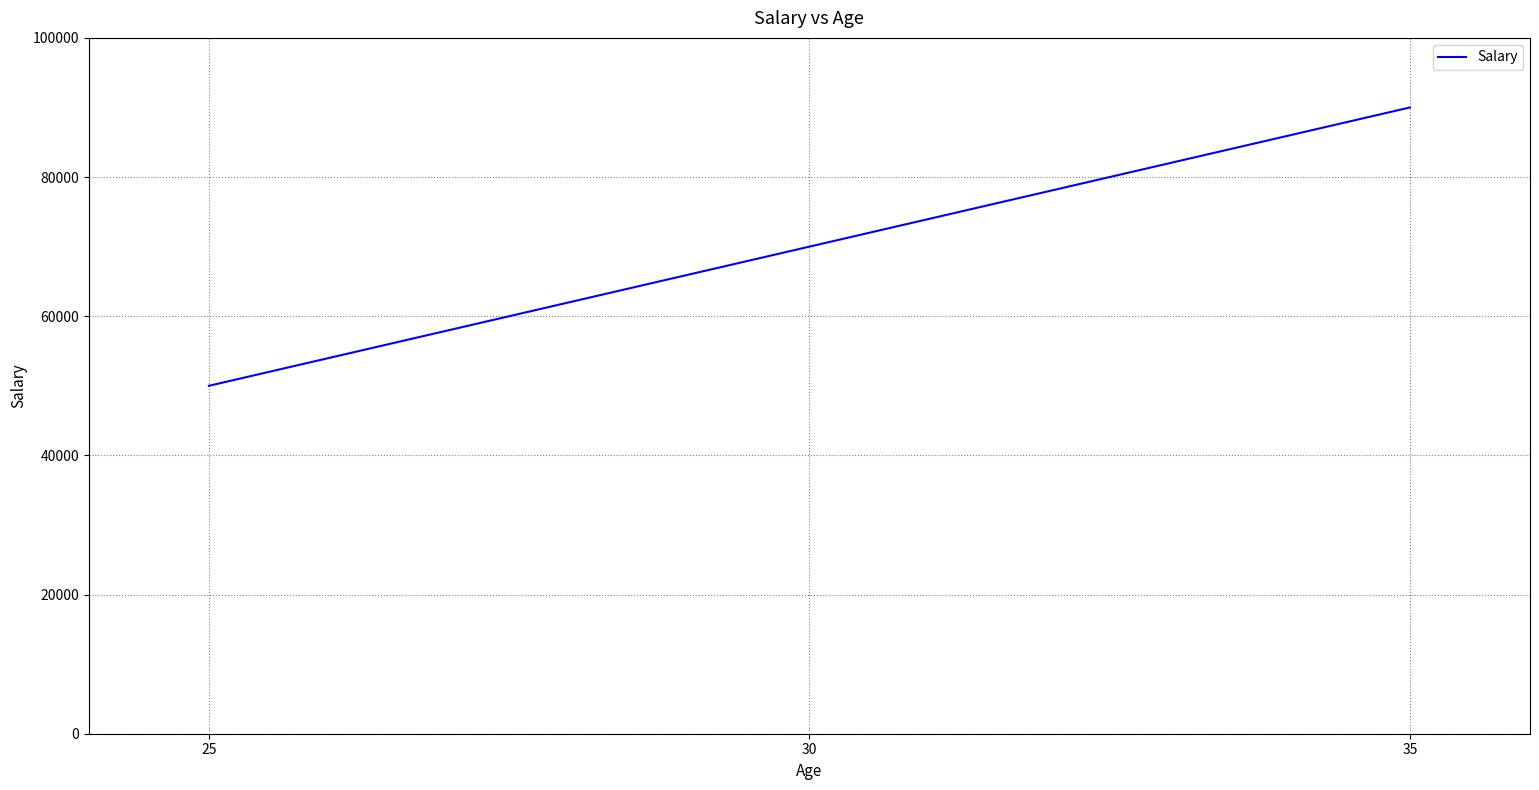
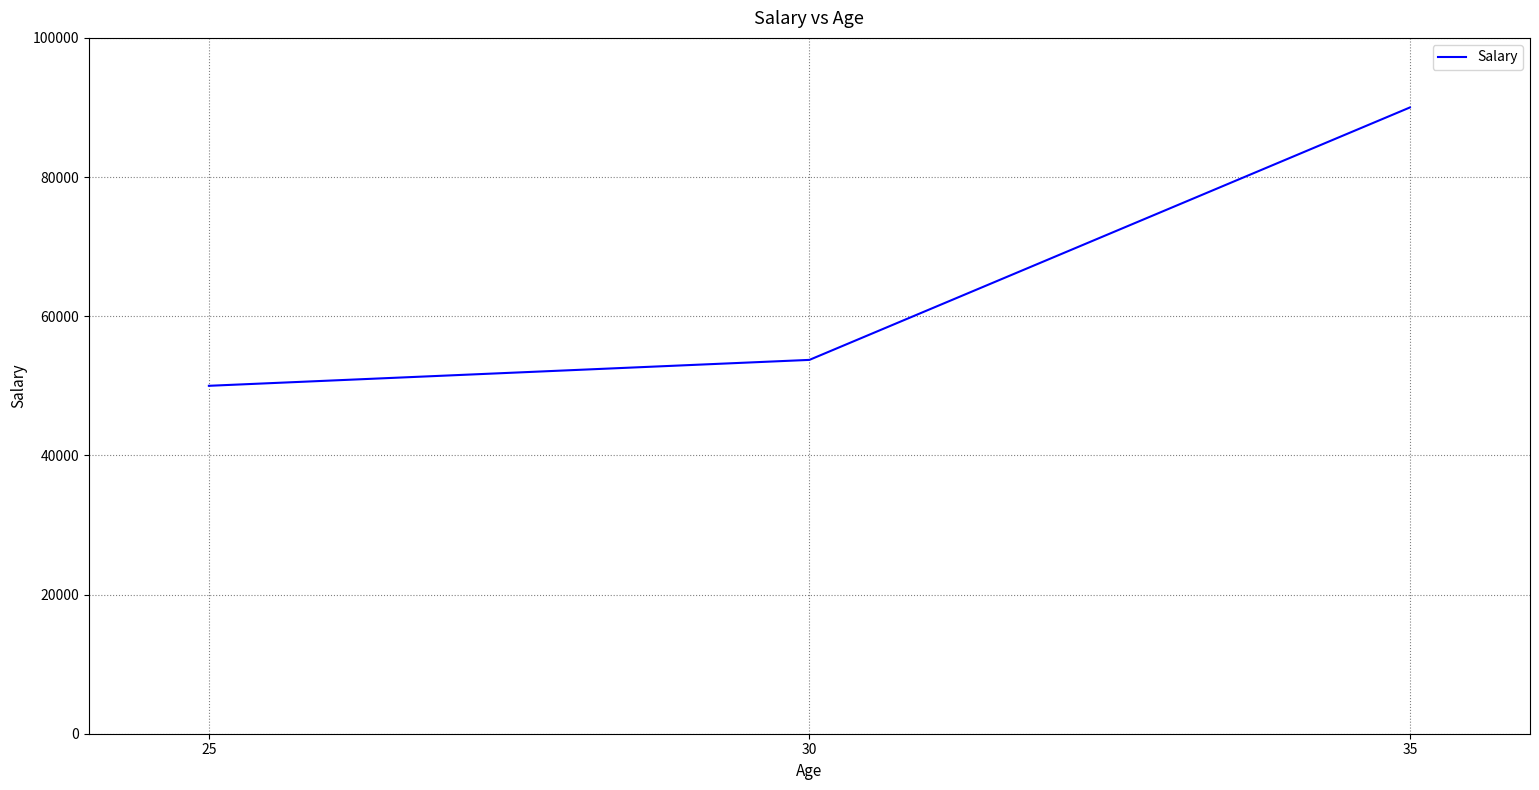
  {
    "25": 50000,
-   "30": 70000,
+   "30": 54000,
    "35": 90000
  }
